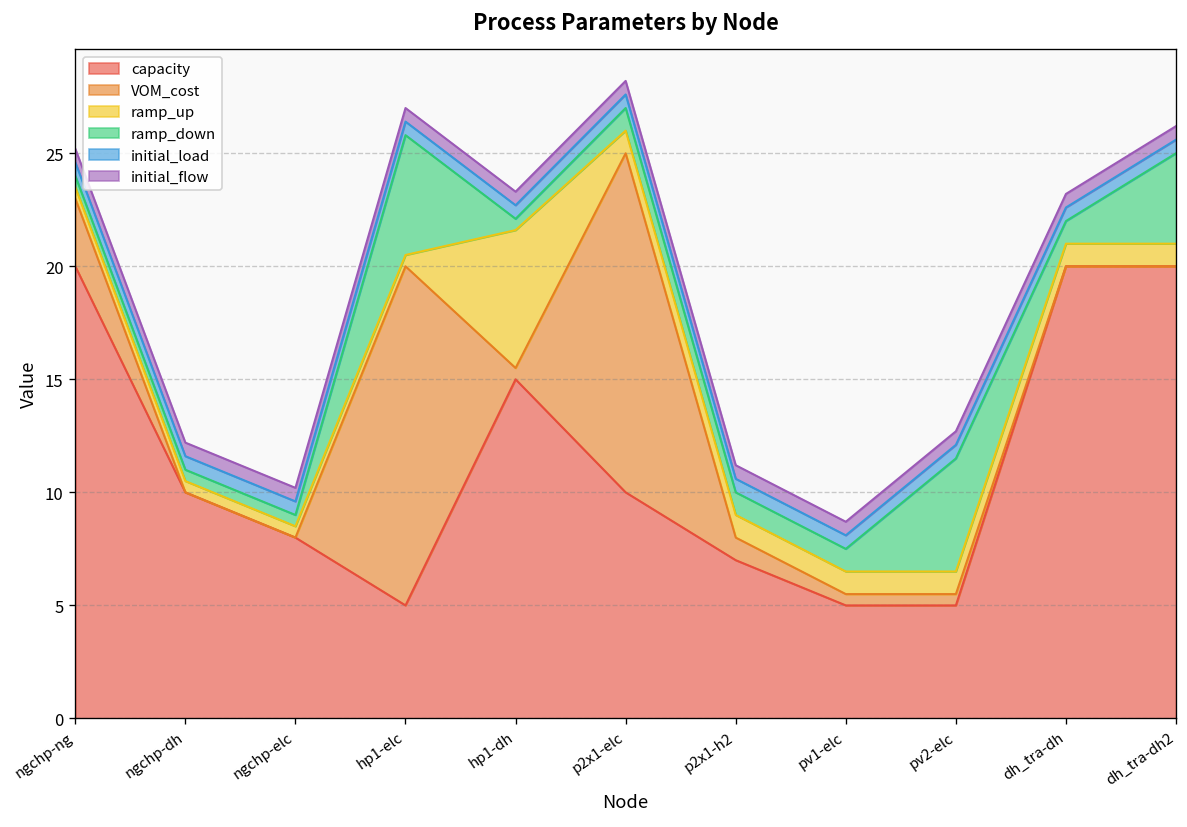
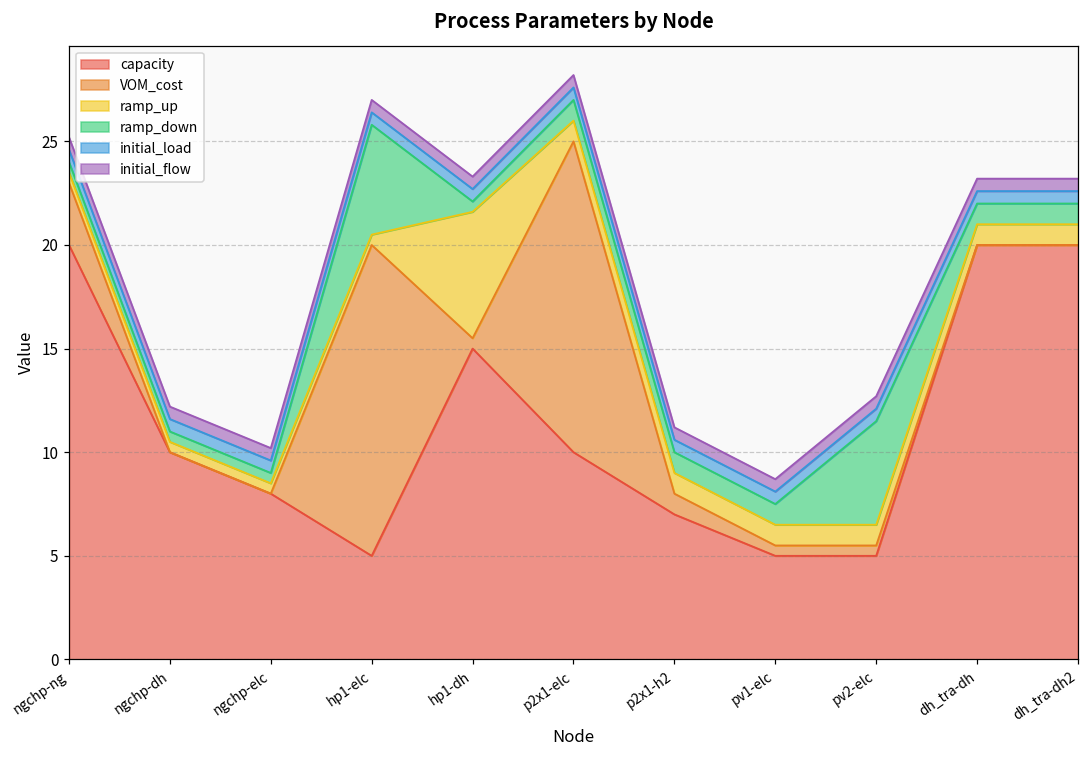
  {
    "ramp_up": {
      "ngchp-ng": 0.5,
      "ngchp-dh": 0.5,
      "ngchp-elc": 0.5,
      "hp1-elc": 0.5,
      "hp1-dh": 6,
      "p2x1-elc": 1,
      "p2x1-h2": 1,
      "pv1-elc": 1,
      "pv2-elc": 1,
      "dh_tra-dh": 1,
      "dh_tra-dh2": 1
    },
    "ramp_down": {
      "ngchp-ng": 0.5,
      "ngchp-dh": 0.5,
      "ngchp-elc": 0.5,
      "hp1-elc": 5.3,
      "hp1-dh": 0.5,
      "p2x1-elc": 1,
      "p2x1-h2": 1,
      "pv1-elc": 1,
      "pv2-elc": 5,
      "dh_tra-dh": 1,
-     "dh_tra-dh2": 4
+     "dh_tra-dh2": 1
    },
    "initial_load": {
      "ngchp-ng": 0.6,
      "ngchp-dh": 0.6,
      "ngchp-elc": 0.6,
      "hp1-elc": 0.6,
      "hp1-dh": 0.6,
      "p2x1-elc": 0.6,
      "p2x1-h2": 0.6,
      "pv1-elc": 0.6,
      "pv2-elc": 0.6,
      "dh_tra-dh": 0.6,
      "dh_tra-dh2": 0.6
    },
    "initial_flow": {
      "ngchp-ng": 0.6,
      "ngchp-dh": 0.6,
      "ngchp-elc": 0.6,
      "hp1-elc": 0.6,
      "hp1-dh": 0.6,
      "p2x1-elc": 0.6,
      "p2x1-h2": 0.6,
      "pv1-elc": 0.6,
      "pv2-elc": 0.6,
      "dh_tra-dh": 0.6,
      "dh_tra-dh2": 0.6
    }
  }
